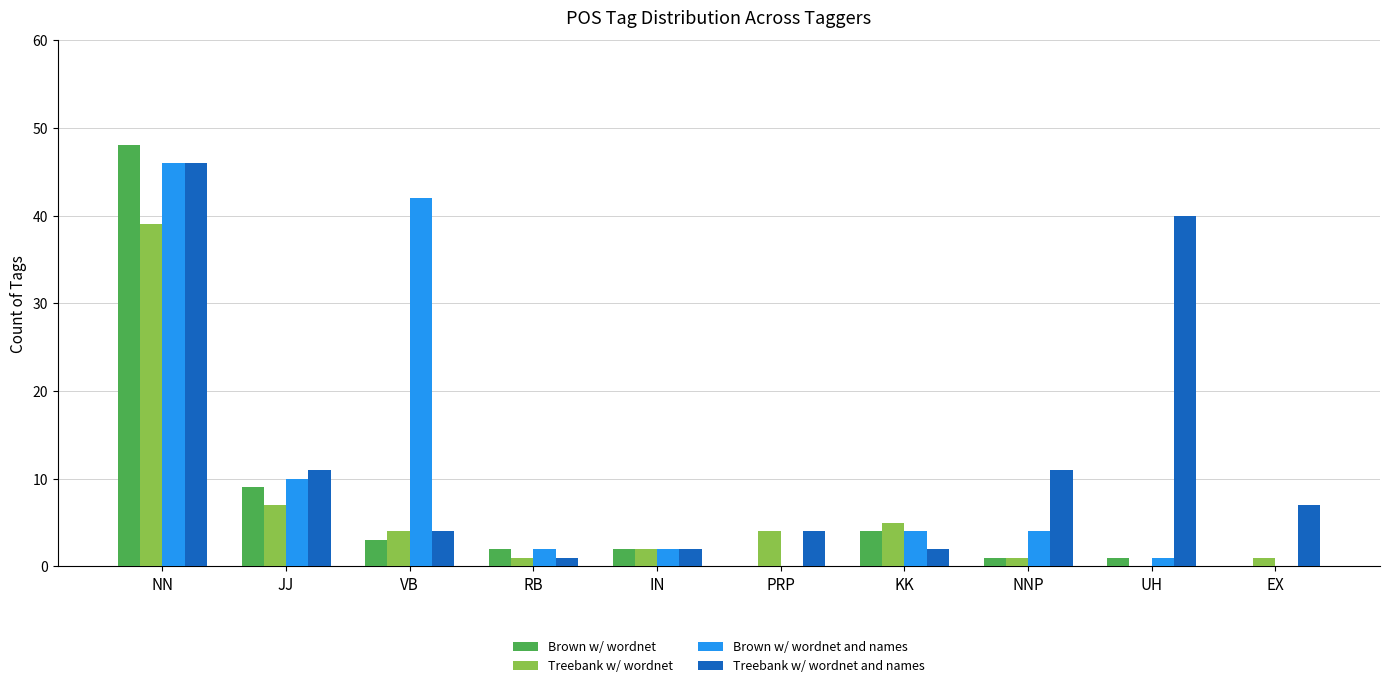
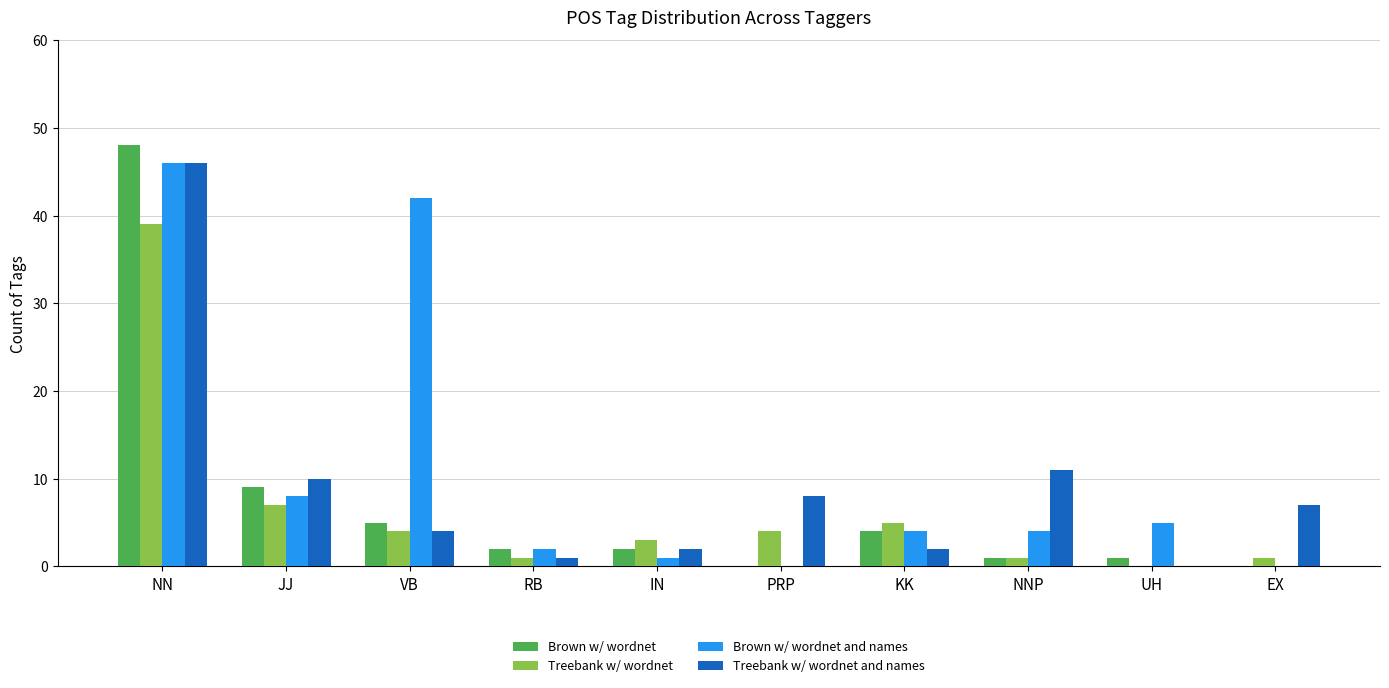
  {
    "Brown w/ wordnet": {
      "NN": 48,
      "JJ": 9,
-     "VB": 3,
+     "VB": 5,
      "RB": 2,
      "IN": 2,
      "PRP": 0,
      "KK": 4,
      "NNP": 1,
      "UH": 1,
      "EX": 0
    },
    "Treebank w/ wordnet": {
      "NN": 39,
      "JJ": 7,
      "VB": 4,
      "RB": 1,
-     "IN": 2,
+     "IN": 3,
      "PRP": 4,
      "KK": 5,
      "NNP": 1,
      "UH": 0,
      "EX": 1
    },
    "Brown w/ wordnet and names": {
      "NN": 46,
-     "JJ": 10,
+     "JJ": 8,
      "VB": 42,
      "RB": 2,
-     "IN": 2,
+     "IN": 1,
      "PRP": 0,
      "KK": 4,
      "NNP": 4,
-     "UH": 1,
+     "UH": 5,
      "EX": 0
    },
    "Treebank w/ wordnet and names": {
      "NN": 46,
-     "JJ": 11,
+     "JJ": 10,
      "VB": 4,
      "RB": 1,
      "IN": 2,
-     "PRP": 4,
+     "PRP": 8,
      "KK": 2,
      "NNP": 11,
-     "UH": 40,
+     "UH": 0,
      "EX": 7
    }
  }
